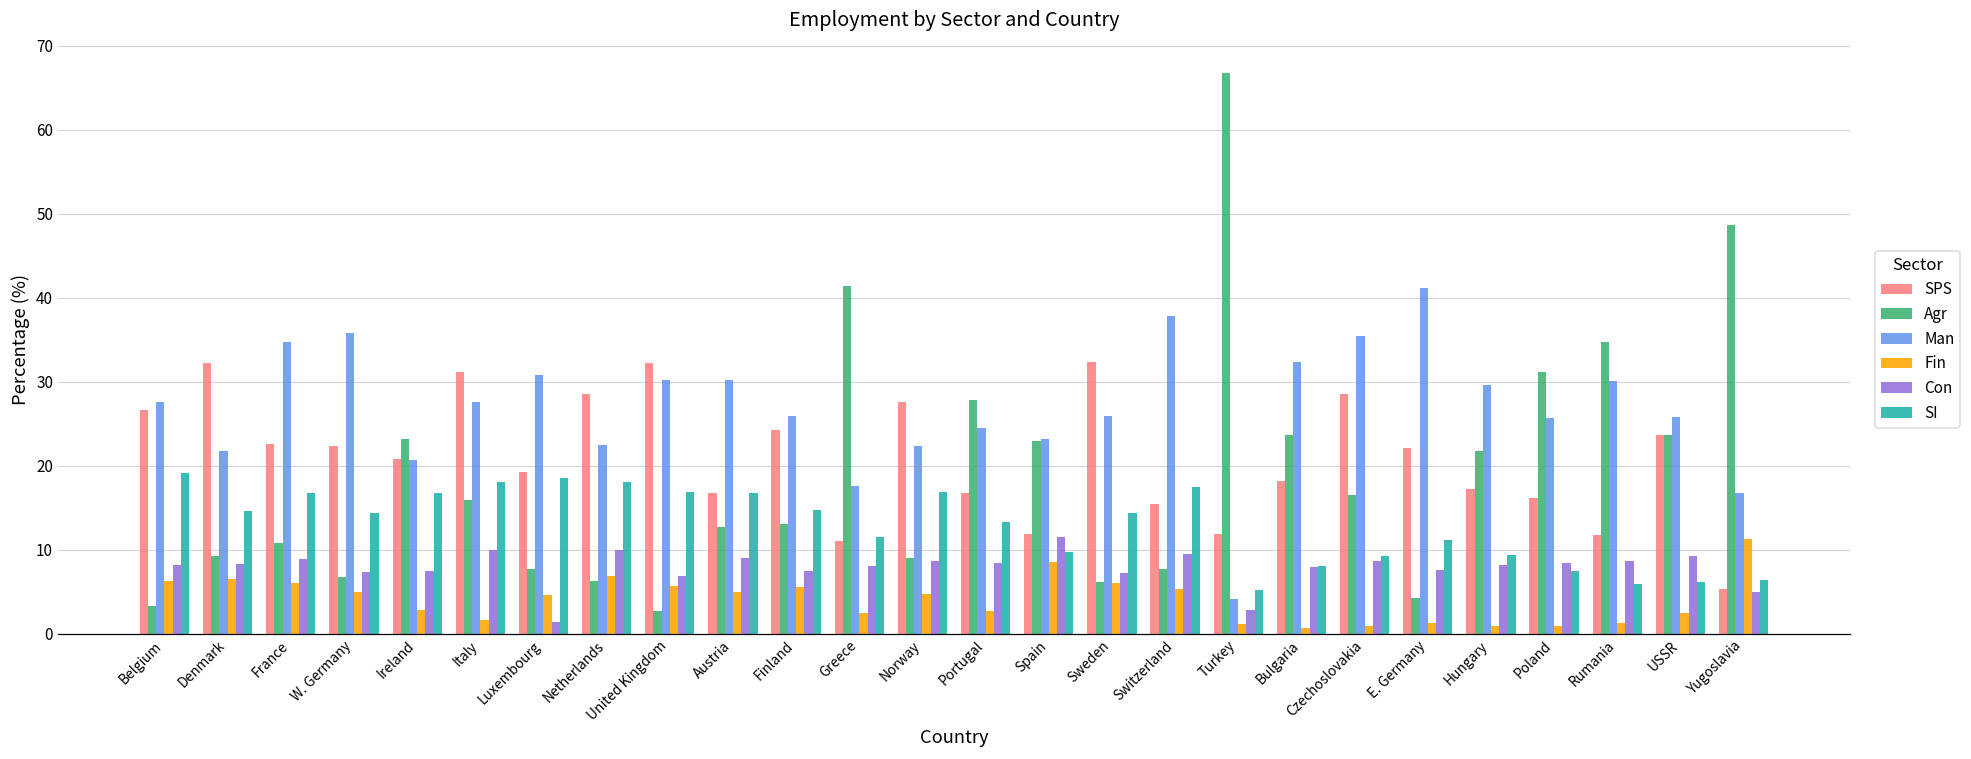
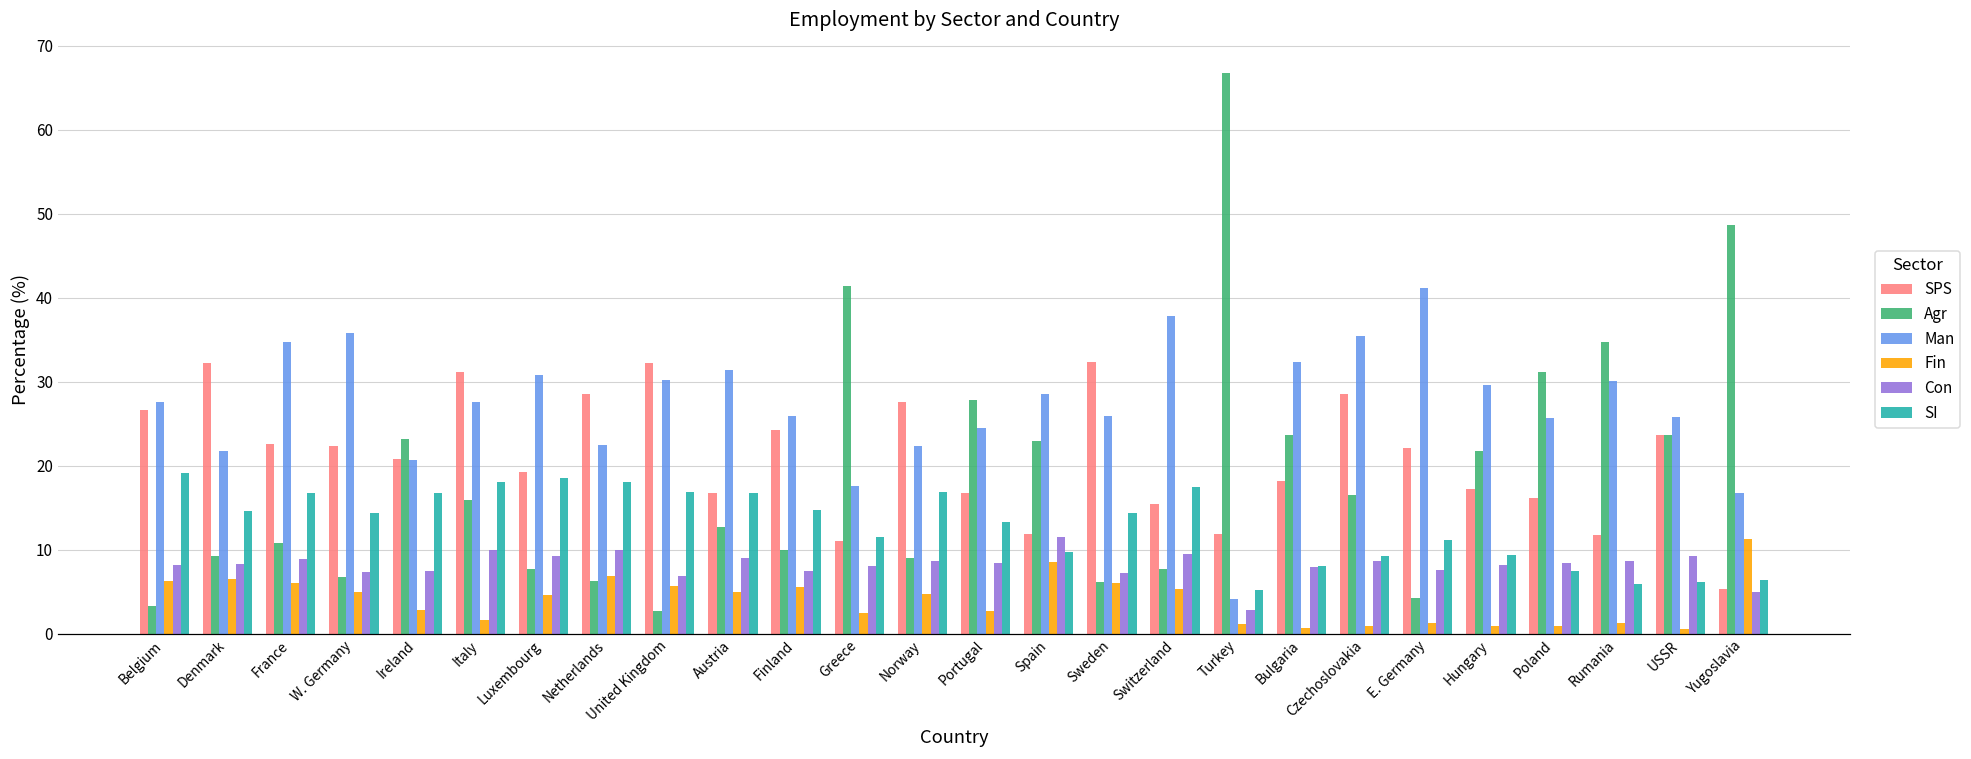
  {
    "SPS": {
      "Belgium": 27,
      "Denmark": 32,
      "France": 23,
      "W. Germany": 22,
      "Ireland": 21,
      "Italy": 31,
      "Luxembourg": 19,
      "Netherlands": 29,
      "United Kingdom": 32,
      "Austria": 17,
      "Finland": 24,
      "Greece": 11,
      "Norway": 28,
      "Portugal": 17,
      "Spain": 12,
      "Sweden": 32,
      "Switzerland": 15,
      "Turkey": 12,
      "Bulgaria": 18,
      "Czechoslovakia": 29,
      "E. Germany": 22,
      "Hungary": 17,
      "Poland": 16,
      "Rumania": 12,
      "USSR": 24,
      "Yugoslavia": 5
    },
    "Agr": {
      "Belgium": 3,
      "Denmark": 9,
      "France": 11,
      "W. Germany": 7,
      "Ireland": 23,
      "Italy": 16,
      "Luxembourg": 8,
      "Netherlands": 6,
      "United Kingdom": 3,
      "Austria": 13,
-     "Finland": 13,
+     "Finland": 10,
      "Greece": 41,
      "Norway": 9,
      "Portugal": 28,
      "Spain": 23,
      "Sweden": 6,
      "Switzerland": 8,
      "Turkey": 67,
      "Bulgaria": 24,
      "Czechoslovakia": 17,
      "E. Germany": 4,
      "Hungary": 22,
      "Poland": 31,
      "Rumania": 35,
      "USSR": 24,
      "Yugoslavia": 49
    },
    "Man": {
      "Belgium": 28,
      "Denmark": 22,
      "France": 35,
      "W. Germany": 36,
      "Ireland": 21,
      "Italy": 28,
      "Luxembourg": 31,
      "Netherlands": 23,
      "United Kingdom": 30,
-     "Austria": 30,
+     "Austria": 31,
      "Finland": 26,
      "Greece": 18,
      "Norway": 22,
      "Portugal": 25,
-     "Spain": 23,
+     "Spain": 29,
      "Sweden": 26,
      "Switzerland": 38,
      "Turkey": 4,
      "Bulgaria": 32,
      "Czechoslovakia": 36,
      "E. Germany": 41,
      "Hungary": 30,
      "Poland": 26,
      "Rumania": 30,
      "USSR": 26,
      "Yugoslavia": 17
    },
    "Fin": {
      "Belgium": 6,
      "Denmark": 7,
      "France": 6,
      "W. Germany": 5,
      "Ireland": 3,
      "Italy": 2,
      "Luxembourg": 5,
      "Netherlands": 7,
      "United Kingdom": 6,
      "Austria": 5,
      "Finland": 6,
      "Greece": 2,
      "Norway": 5,
      "Portugal": 3,
      "Spain": 9,
      "Sweden": 6,
      "Switzerland": 5,
      "Turkey": 1,
      "Bulgaria": 1,
      "Czechoslovakia": 1,
      "E. Germany": 1,
      "Hungary": 1,
      "Poland": 1,
      "Rumania": 1,
-     "USSR": 2,
+     "USSR": 1,
      "Yugoslavia": 11
    },
    "Con": {
      "Belgium": 8,
      "Denmark": 8,
      "France": 9,
      "W. Germany": 7,
      "Ireland": 8,
      "Italy": 10,
-     "Luxembourg": 1,
+     "Luxembourg": 9,
      "Netherlands": 10,
      "United Kingdom": 7,
      "Austria": 9,
      "Finland": 7,
      "Greece": 8,
      "Norway": 9,
      "Portugal": 8,
      "Spain": 12,
      "Sweden": 7,
      "Switzerland": 10,
      "Turkey": 3,
      "Bulgaria": 8,
      "Czechoslovakia": 9,
      "E. Germany": 8,
      "Hungary": 8,
      "Poland": 8,
      "Rumania": 9,
      "USSR": 9,
      "Yugoslavia": 5
    },
    "SI": {
      "Belgium": 19,
      "Denmark": 15,
      "France": 17,
      "W. Germany": 14,
      "Ireland": 17,
      "Italy": 18,
      "Luxembourg": 19,
      "Netherlands": 18,
      "United Kingdom": 17,
      "Austria": 17,
      "Finland": 15,
      "Greece": 12,
      "Norway": 17,
      "Portugal": 13,
      "Spain": 10,
      "Sweden": 14,
      "Switzerland": 18,
      "Turkey": 5,
      "Bulgaria": 8,
      "Czechoslovakia": 9,
      "E. Germany": 11,
      "Hungary": 9,
      "Poland": 8,
      "Rumania": 6,
      "USSR": 6,
      "Yugoslavia": 6
    }
  }
